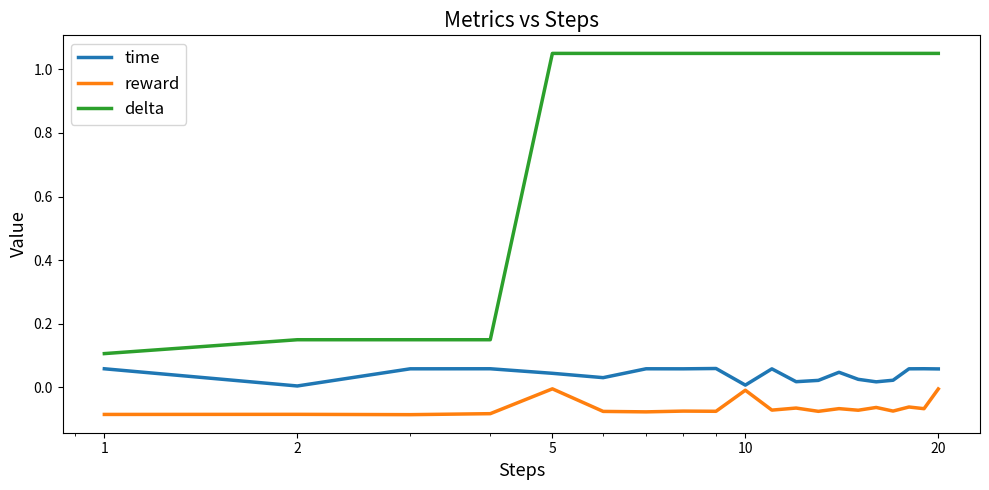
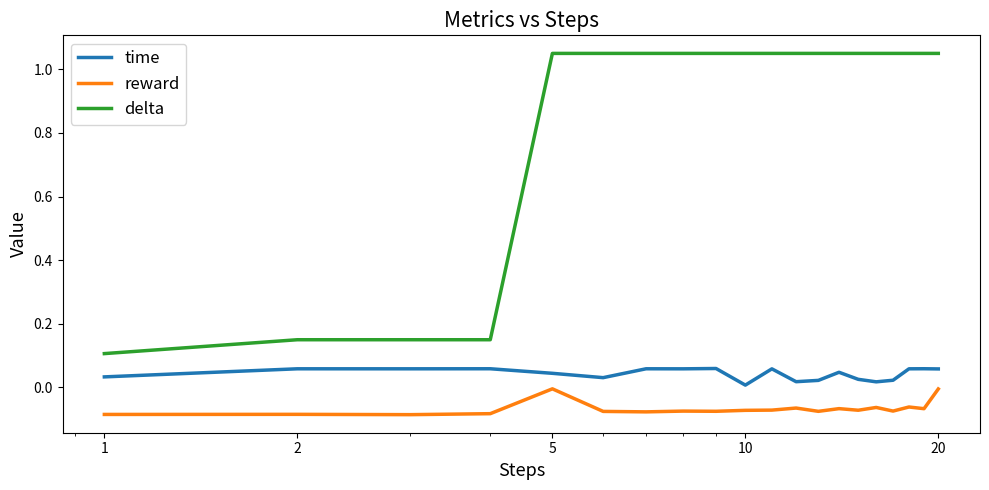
  {
    "time": {
-     "1": 0.06,
-     "2": 0.00,
+     "1": 0.03,
+     "2": 0.06,
      "5": 0.04,
      "10": 0.01,
      "20": 0.06
    },
    "reward": {
      "1": -0.08,
      "2": -0.08,
      "5": 0.00,
-     "10": -0.01,
+     "10": -0.07,
      "20": 0.00
    },
    "delta": {
      "1": 0.11,
      "2": 0.15,
      "5": 1.05,
      "10": 1.05,
      "20": 1.05
    }
  }
